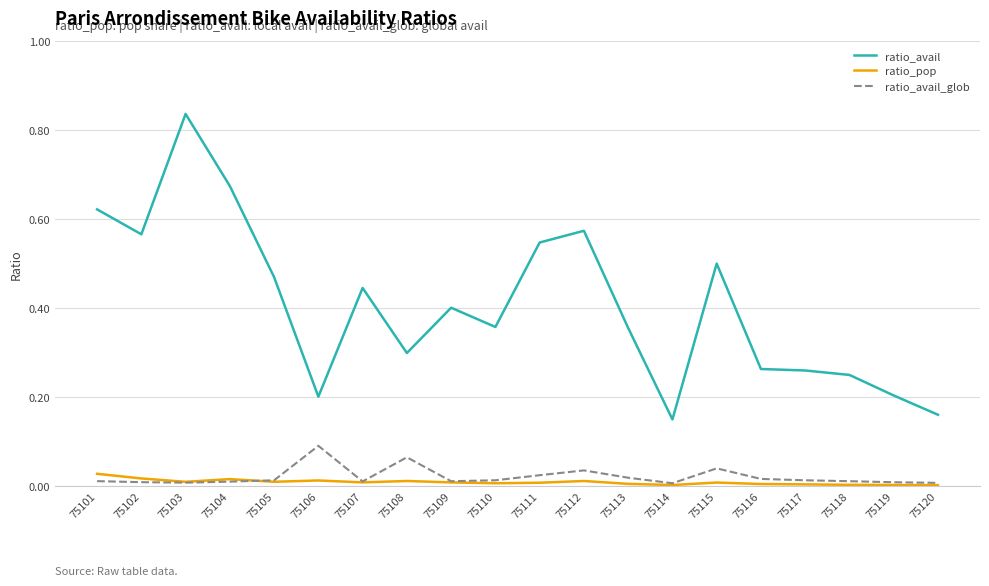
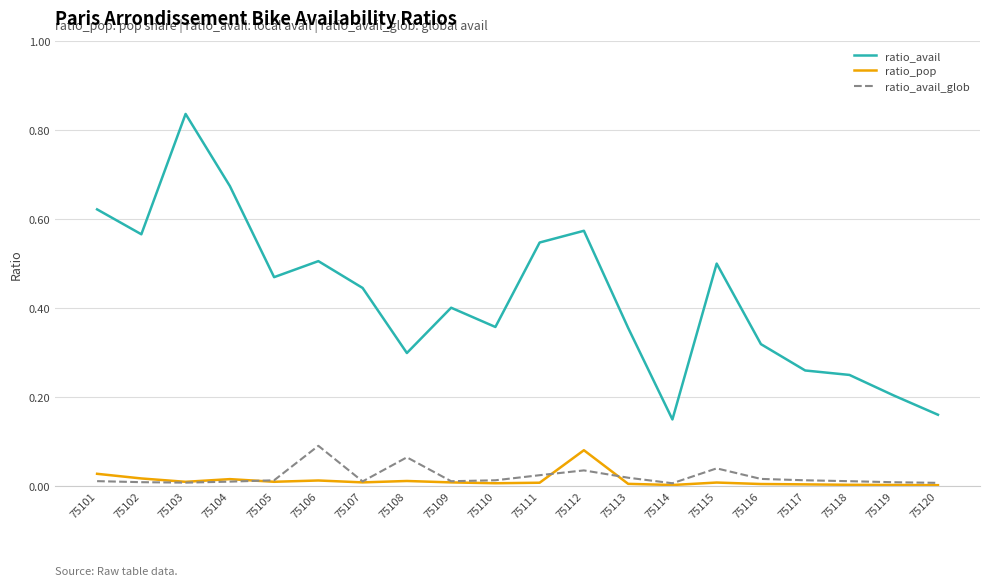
  {
    "ratio_avail": {
      "75101": 0.62,
      "75102": 0.57,
      "75103": 0.84,
      "75104": 0.67,
      "75105": 0.47,
-     "75106": 0.20,
+     "75106": 0.50,
      "75107": 0.44,
      "75108": 0.30,
      "75109": 0.40,
      "75110": 0.36,
      "75111": 0.55,
      "75112": 0.57,
      "75113": 0.35,
      "75114": 0.15,
      "75115": 0.50,
-     "75116": 0.26,
+     "75116": 0.32,
      "75117": 0.26,
      "75118": 0.25,
      "75119": 0.20,
      "75120": 0.16
    },
    "ratio_pop": {
      "75101": 0.03,
      "75102": 0.02,
      "75106": 0.01,
      "75108": 0.01,
      "75110": 0.01,
      "75111": 0.01,
-     "75112": 0.01,
+     "75112": 0.08,
      "75113": 0.00,
      "75115": 0.01,
      "75116": 0.00,
      "75117": 0.00,
      "75118": 0.00,
      "75119": 0.00
    },
    "ratio_avail_glob": {
      "75101": 0.01,
      "75102": 0.01,
      "75106": 0.09,
      "75108": 0.06,
      "75110": 0.01,
      "75111": 0.02,
      "75112": 0.03,
      "75113": 0.02,
      "75115": 0.04,
      "75116": 0.02,
      "75117": 0.01,
      "75118": 0.01,
      "75119": 0.01
    }
  }
